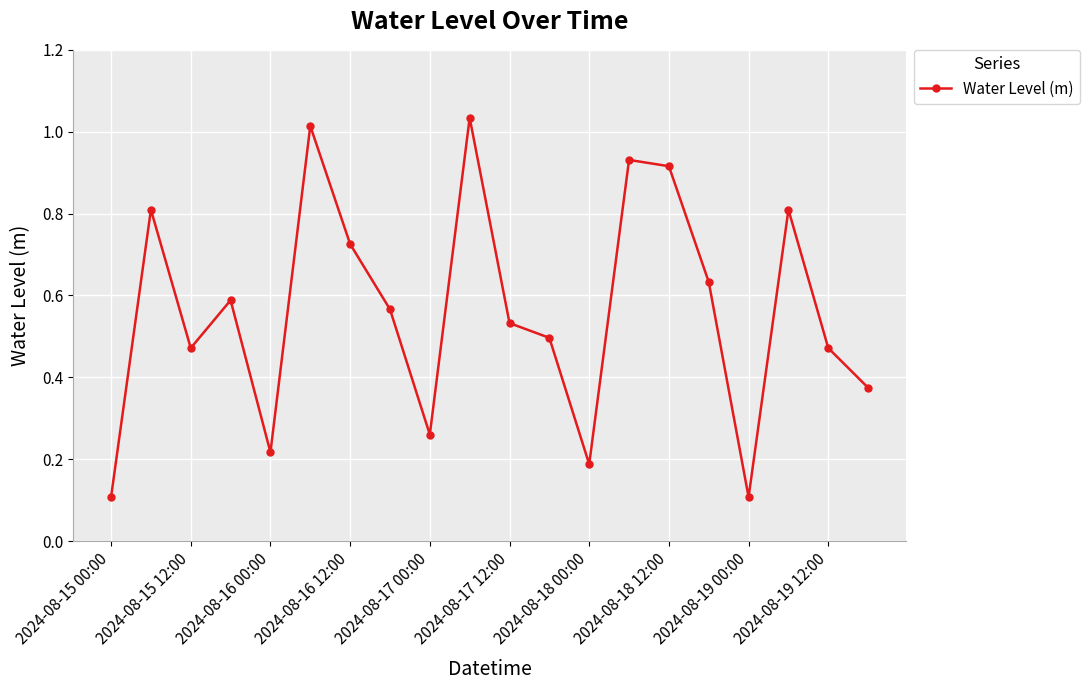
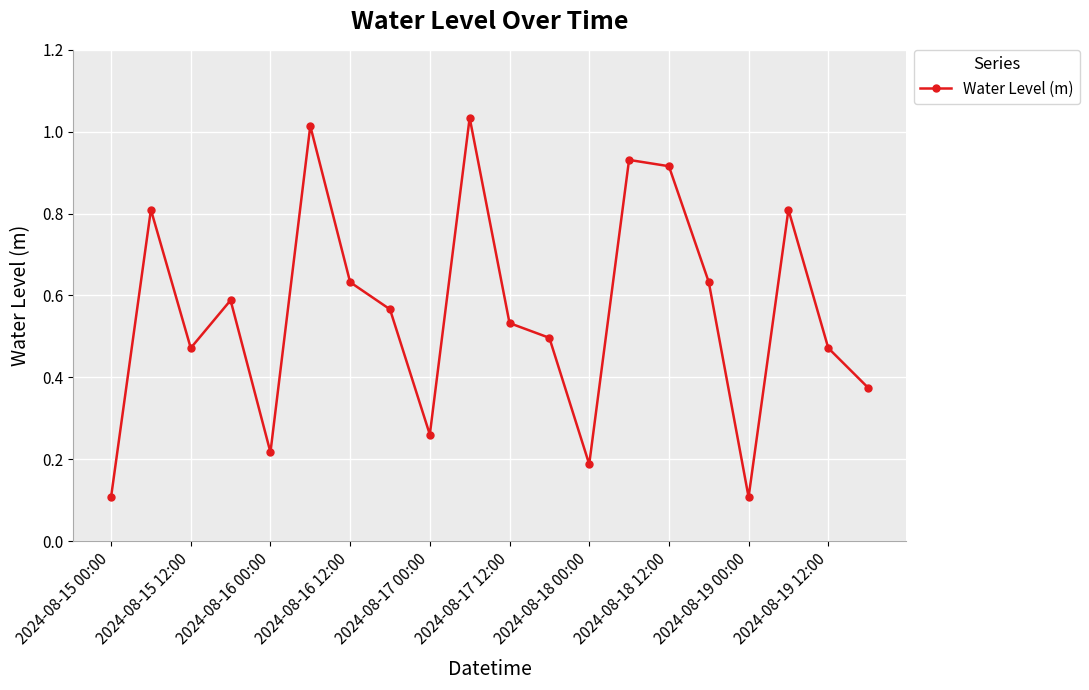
  {
    "2024-08-15 00:00": 0.11,
    "2024-08-15 12:00": 0.47,
    "2024-08-16 00:00": 0.22,
-   "2024-08-16 12:00": 0.73,
+   "2024-08-16 12:00": 0.63,
    "2024-08-17 00:00": 0.26,
    "2024-08-17 12:00": 0.53,
    "2024-08-18 00:00": 0.19,
    "2024-08-18 12:00": 0.92,
    "2024-08-19 00:00": 0.11,
    "2024-08-19 12:00": 0.47
  }
